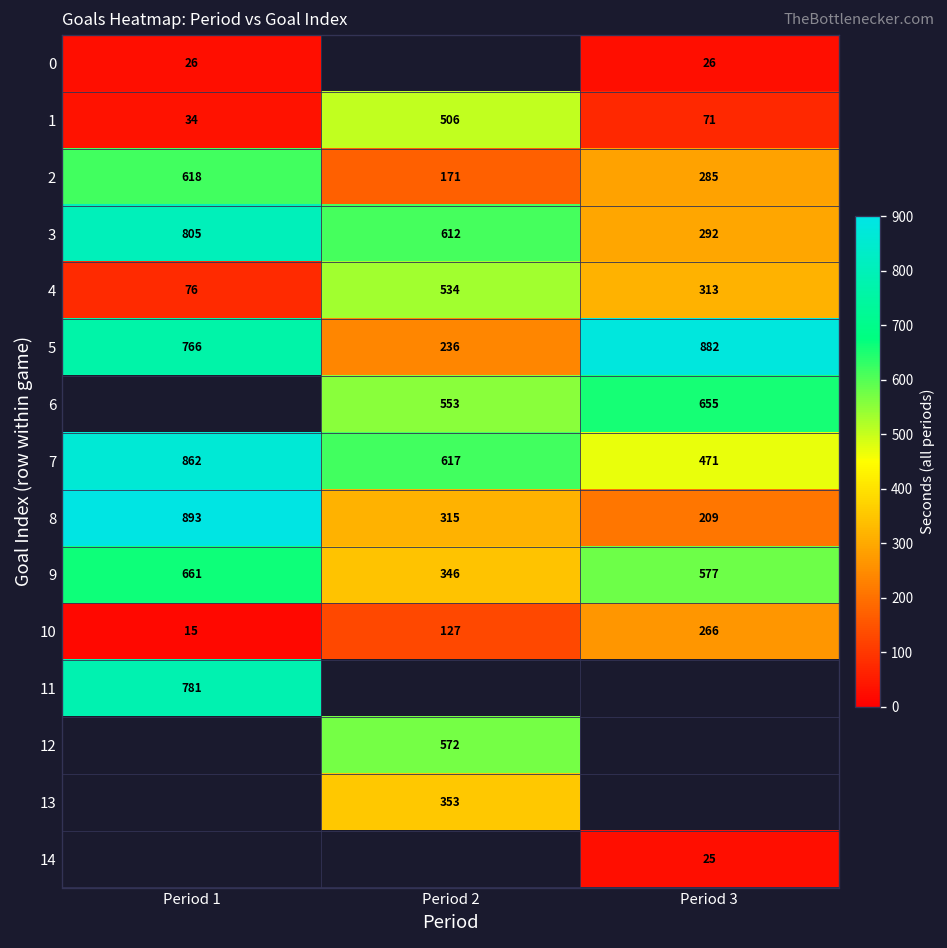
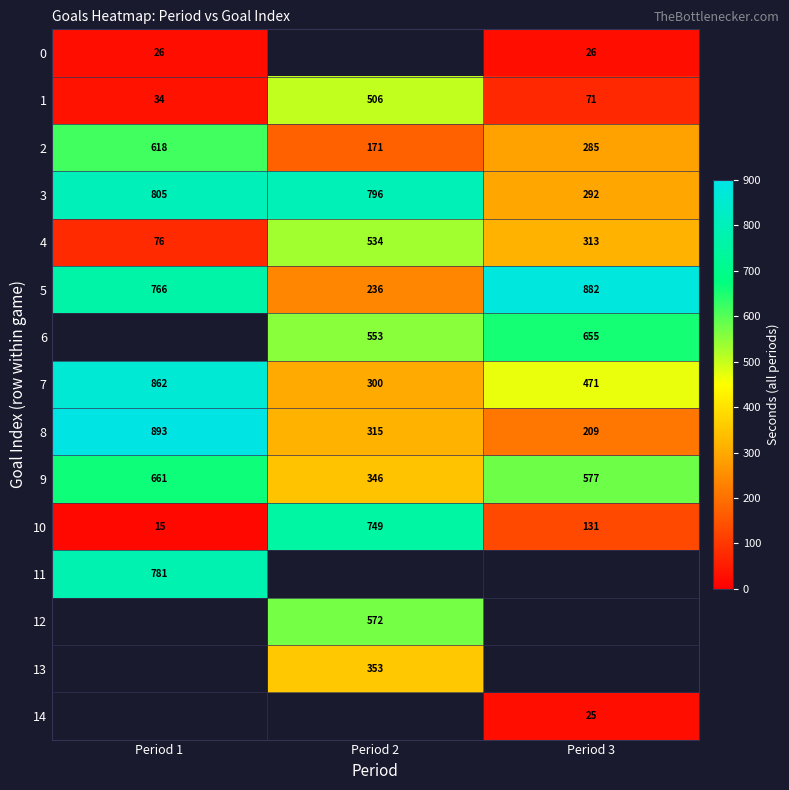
  {
    "0": {
      "Period 1": 26,
      "Period 3": 26
    },
    "1": {
      "Period 1": 34,
      "Period 2": 506,
      "Period 3": 71
    },
    "2": {
      "Period 1": 618,
      "Period 2": 171,
      "Period 3": 285
    },
    "3": {
      "Period 1": 805,
-     "Period 2": 612,
+     "Period 2": 796,
      "Period 3": 292
    },
    "4": {
      "Period 1": 76,
      "Period 2": 534,
      "Period 3": 313
    },
    "5": {
      "Period 1": 766,
      "Period 2": 236,
      "Period 3": 882
    },
    "6": {
      "Period 2": 553,
      "Period 3": 655
    },
    "7": {
      "Period 1": 862,
-     "Period 2": 617,
+     "Period 2": 300,
      "Period 3": 471
    },
    "8": {
      "Period 1": 893,
      "Period 2": 315,
      "Period 3": 209
    },
    "9": {
      "Period 1": 661,
      "Period 2": 346,
      "Period 3": 577
    },
    "10": {
      "Period 1": 15,
-     "Period 2": 127,
-     "Period 3": 266
+     "Period 2": 749,
+     "Period 3": 131
    },
    "11": {
      "Period 1": 781
    },
    "12": {
      "Period 2": 572
    },
    "13": {
      "Period 2": 353
    },
    "14": {
      "Period 3": 25
    }
  }
